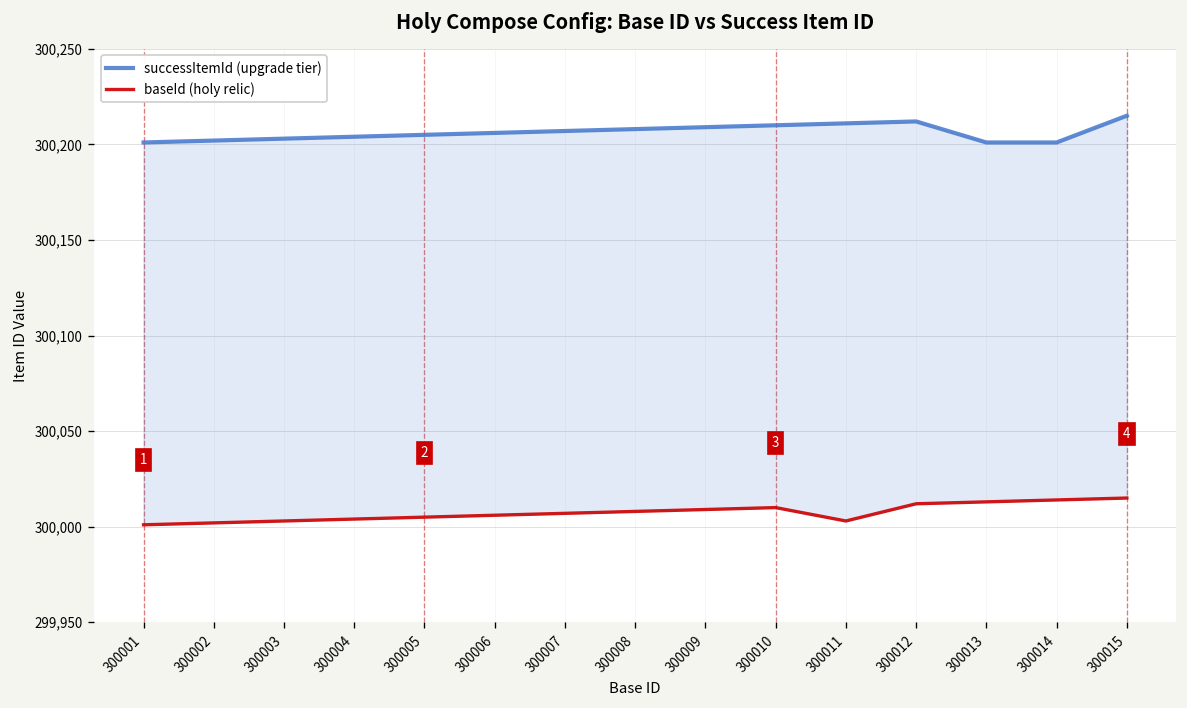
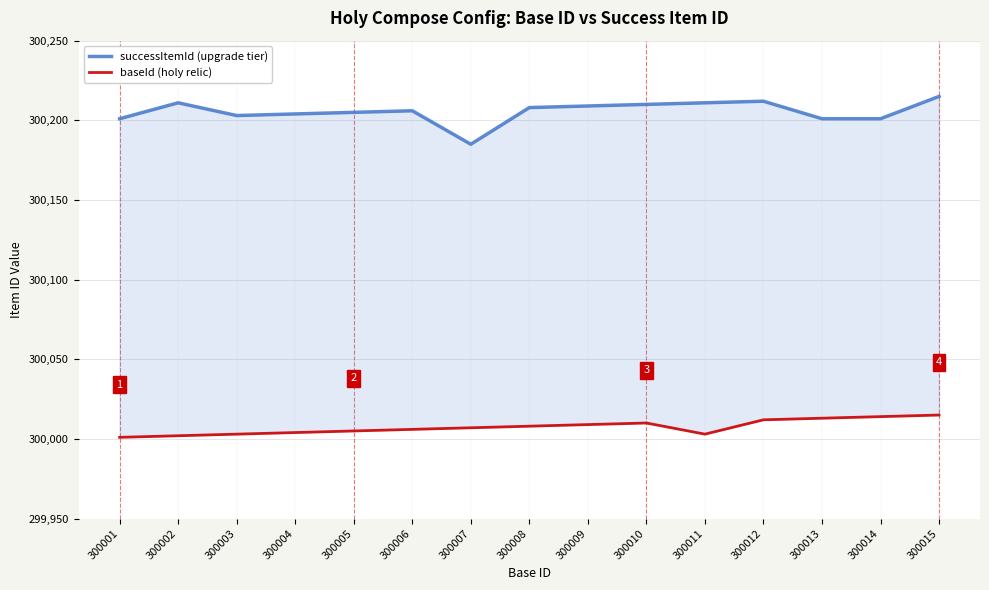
  {
    "successItemId (upgrade tier)": {
      "300001": "300,201",
-     "300002": "300,202",
+     "300002": "300,211",
      "300003": "300,203",
      "300004": "300,204",
      "300005": "300,205",
      "300006": "300,206",
-     "300007": "300,207",
+     "300007": "300,185",
      "300008": "300,208",
      "300009": "300,209",
      "300010": "300,210",
      "300011": "300,211",
      "300012": "300,212",
      "300013": "300,201",
      "300014": "300,201",
      "300015": "300,215"
    },
    "baseId (holy relic)": {
      "300001": "300,001",
      "300002": "300,002",
      "300003": "300,003",
      "300004": "300,004",
      "300005": "300,005",
      "300006": "300,006",
      "300007": "300,007",
      "300008": "300,008",
      "300009": "300,009",
      "300010": "300,010",
      "300011": "300,003",
      "300012": "300,012",
      "300013": "300,013",
      "300014": "300,014",
      "300015": "300,015"
    }
  }
